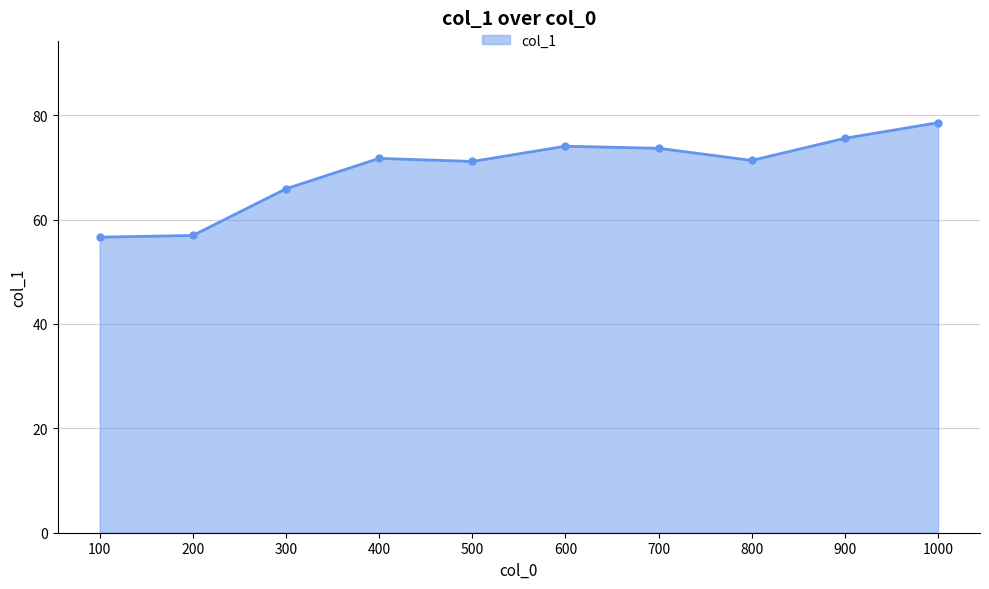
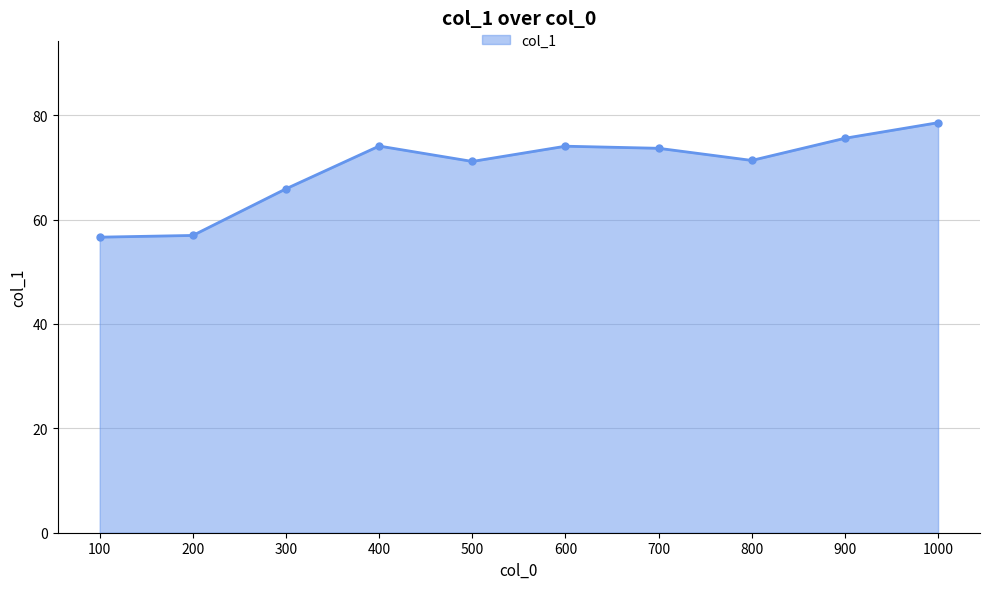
  {
    "100": 57,
    "200": 57,
    "300": 66,
-   "400": 72,
+   "400": 74,
    "500": 71,
    "600": 74,
    "700": 74,
    "800": 71,
    "900": 76,
    "1000": 79
  }
